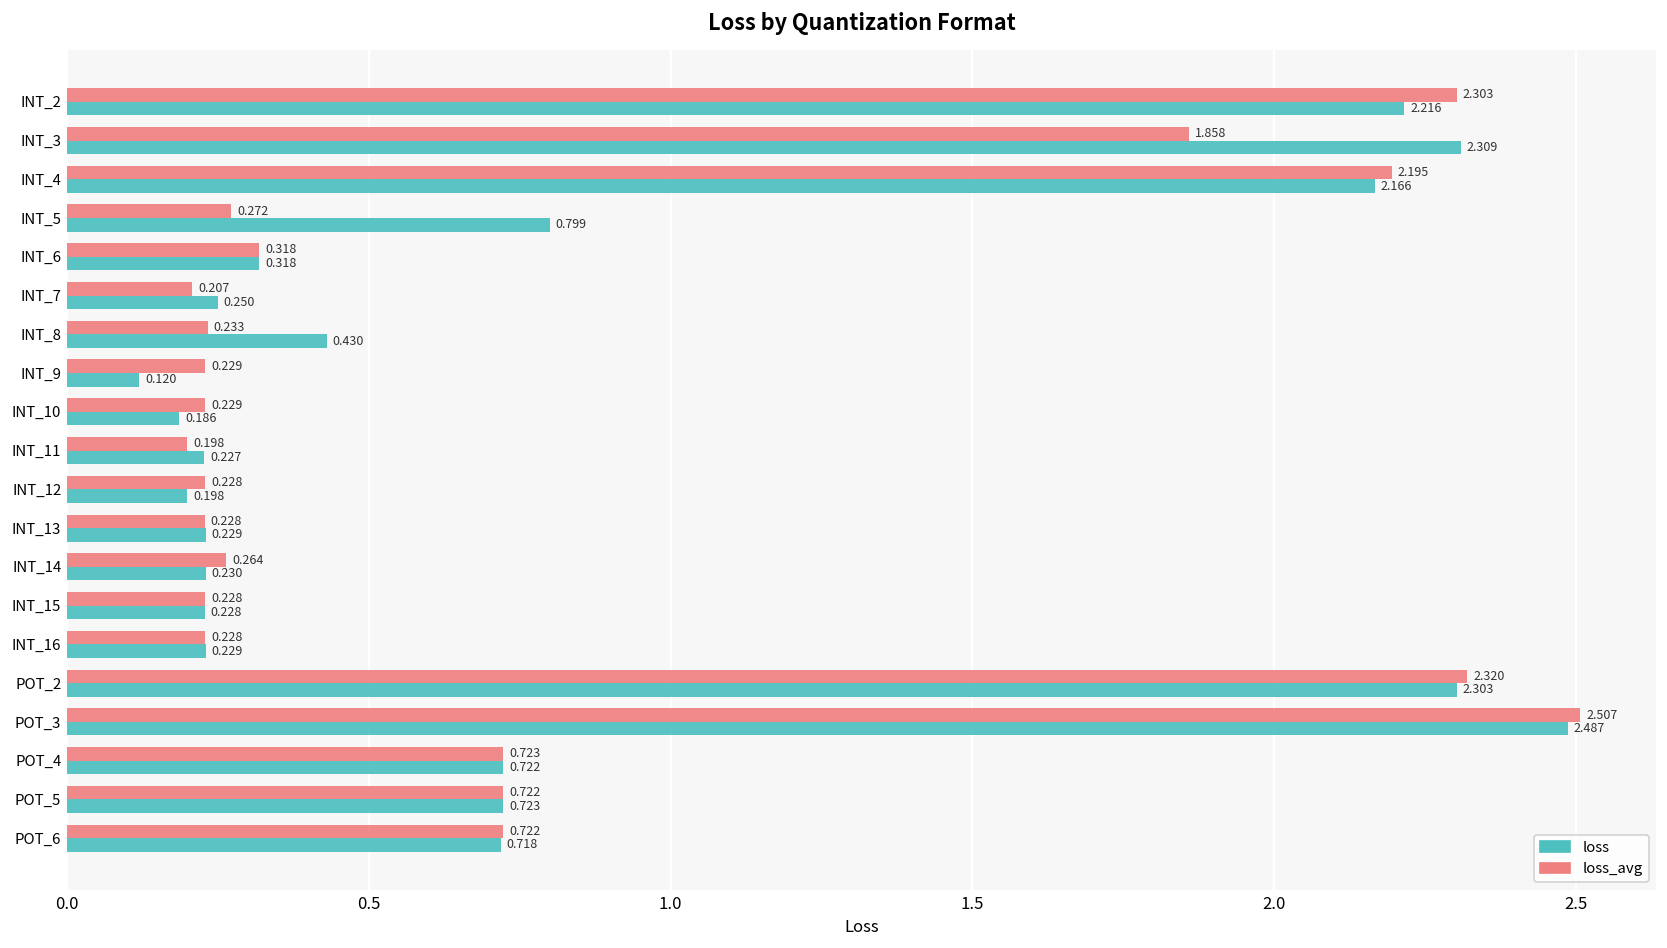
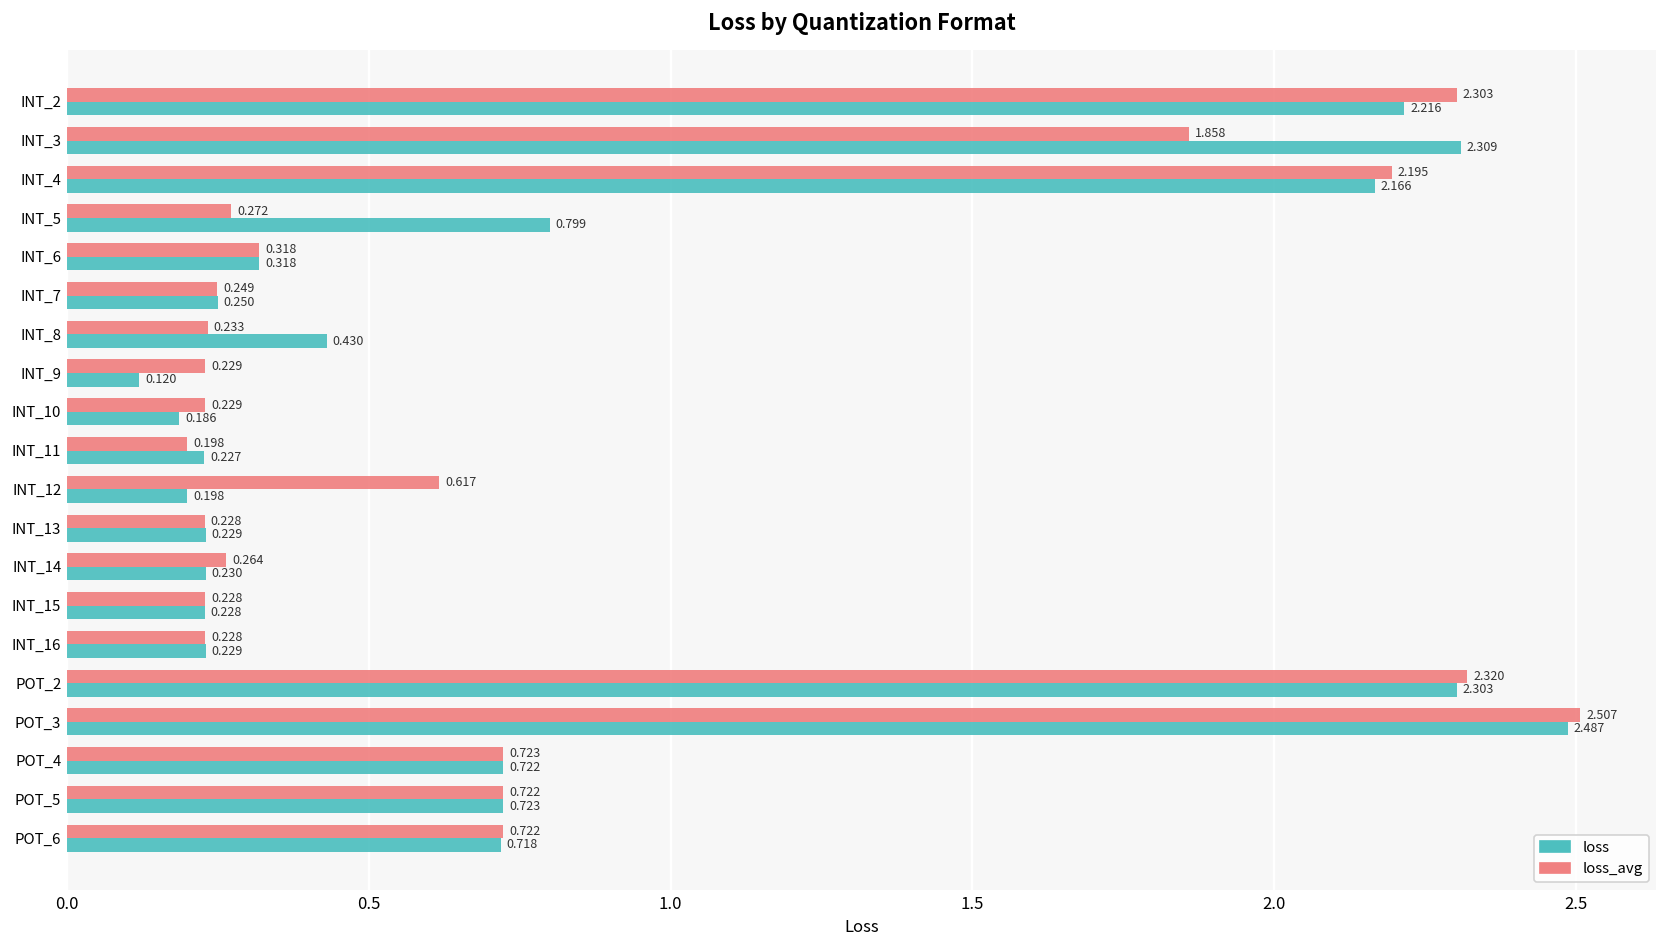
  {
    "loss": {
      "INT_2": 2.216,
      "INT_3": 2.309,
      "INT_4": 2.166,
      "INT_5": 0.799,
      "INT_6": 0.318,
      "INT_7": 0.250,
      "INT_8": 0.430,
      "INT_9": 0.120,
      "INT_10": 0.186,
      "INT_11": 0.227,
      "INT_12": 0.198,
      "INT_13": 0.229,
      "INT_14": 0.230,
      "INT_15": 0.228,
      "INT_16": 0.229,
      "POT_2": 2.303,
      "POT_3": 2.487,
      "POT_4": 0.722,
      "POT_5": 0.723,
      "POT_6": 0.718
    },
    "loss_avg": {
      "INT_2": 2.303,
      "INT_3": 1.858,
      "INT_4": 2.195,
      "INT_5": 0.272,
      "INT_6": 0.318,
-     "INT_7": 0.207,
+     "INT_7": 0.249,
      "INT_8": 0.233,
      "INT_9": 0.229,
      "INT_10": 0.229,
      "INT_11": 0.198,
-     "INT_12": 0.228,
+     "INT_12": 0.617,
      "INT_13": 0.228,
      "INT_14": 0.264,
      "INT_15": 0.228,
      "INT_16": 0.228,
      "POT_2": 2.320,
      "POT_3": 2.507,
      "POT_4": 0.723,
      "POT_5": 0.722,
      "POT_6": 0.722
    }
  }
